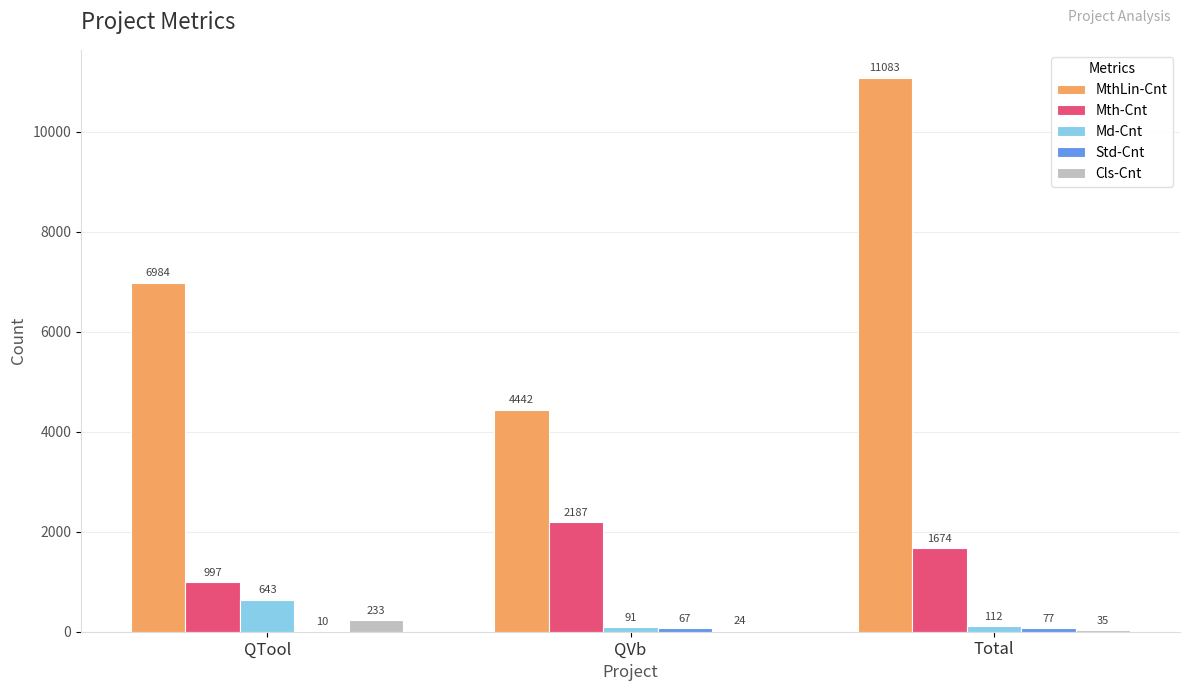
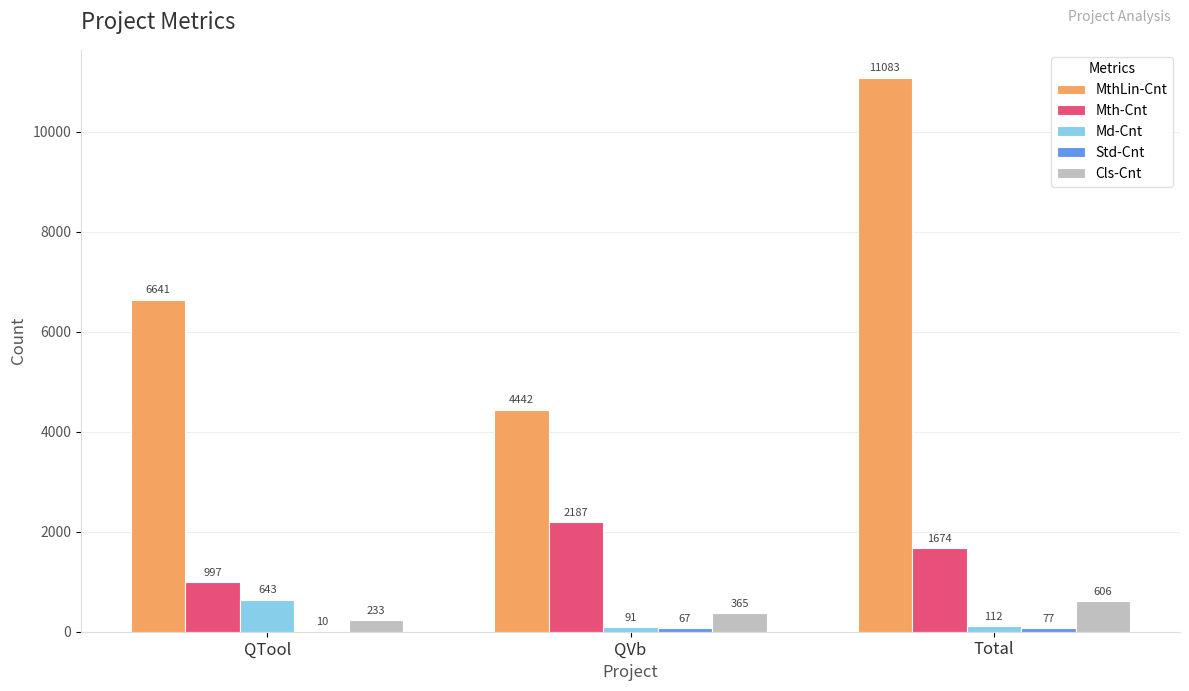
  {
    "MthLin-Cnt": {
-     "QTool": 6984,
+     "QTool": 6641,
      "QVb": 4442,
      "Total": 11083
    },
    "Mth-Cnt": {
      "QTool": 997,
      "QVb": 2187,
      "Total": 1674
    },
    "Md-Cnt": {
      "QTool": 643,
      "QVb": 91,
      "Total": 112
    },
    "Std-Cnt": {
      "QTool": 10,
      "QVb": 67,
      "Total": 77
    },
    "Cls-Cnt": {
      "QTool": 233,
-     "QVb": 24,
-     "Total": 35
+     "QVb": 365,
+     "Total": 606
    }
  }
